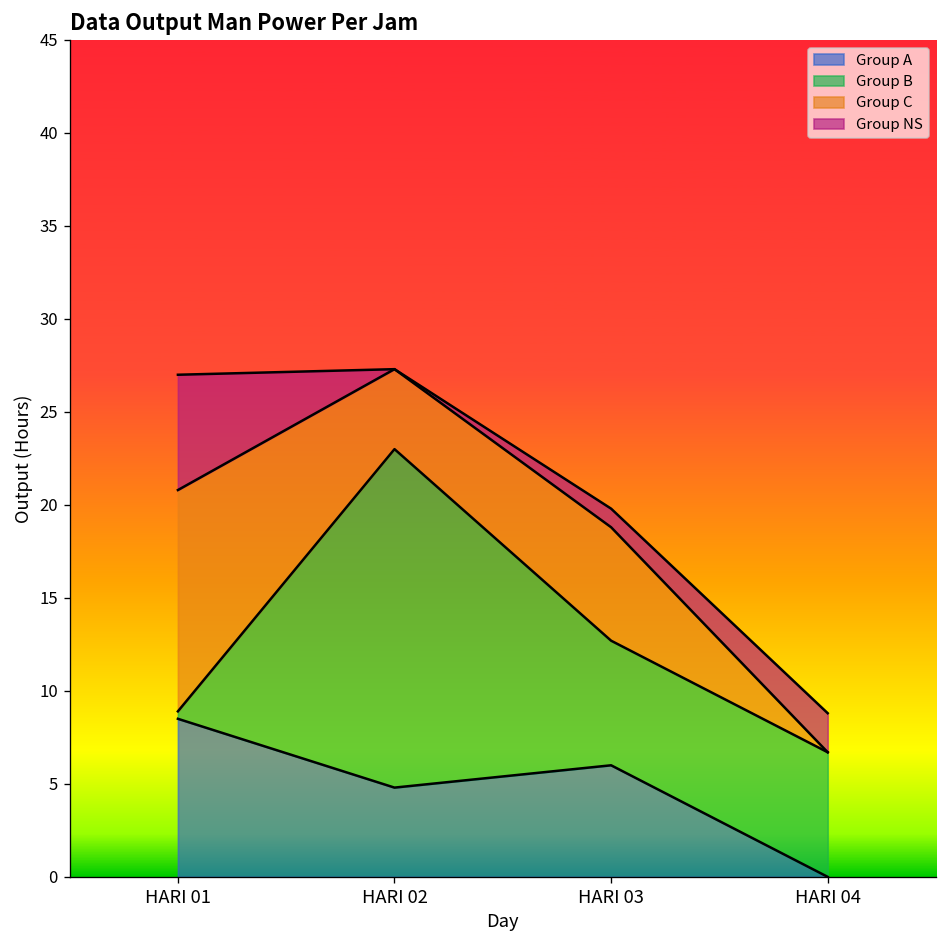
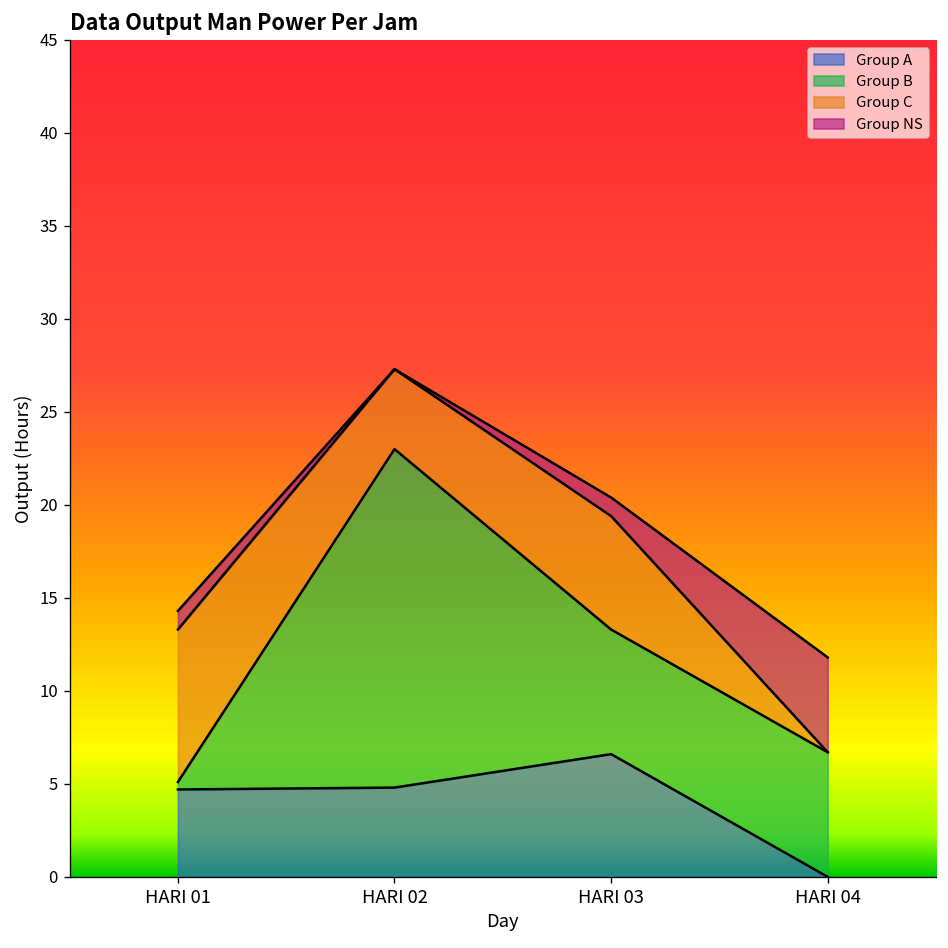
  {
    "Group A": {
-     "HARI 01": 8.5,
+     "HARI 01": 4.7,
      "HARI 02": 4.8,
-     "HARI 03": 6.0,
+     "HARI 03": 6.6,
      "HARI 04": 0.0
    },
    "Group B": {
      "HARI 01": 0.4,
      "HARI 02": 18.2,
      "HARI 03": 6.7
    },
    "Group C": {
-     "HARI 01": 11.9,
+     "HARI 01": 8.2,
      "HARI 03": 6.1
    },
    "Group NS": {
-     "HARI 01": 6.2,
+     "HARI 01": 1.0,
      "HARI 03": 1.0,
-     "HARI 04": 2.1
+     "HARI 04": 5.1
    }
  }
